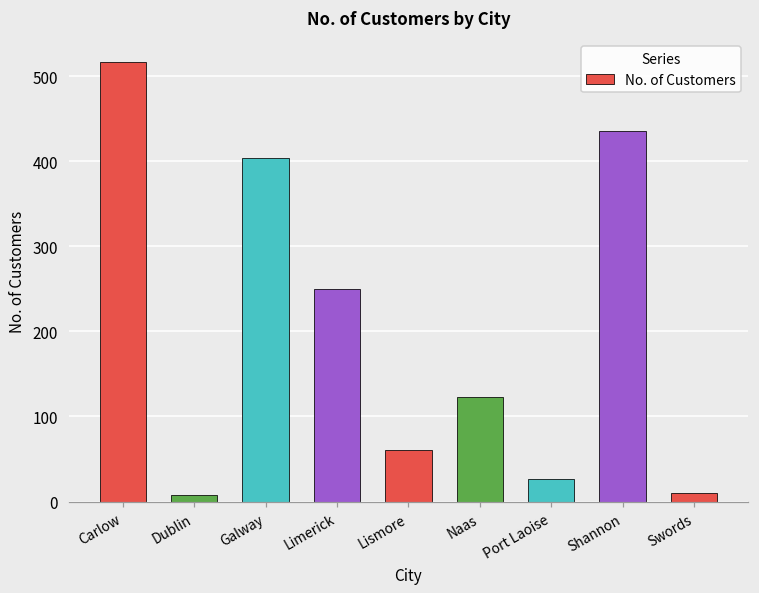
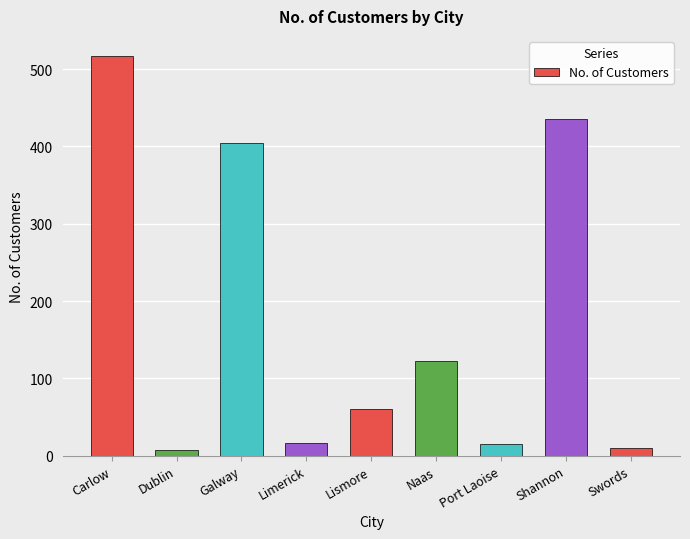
  {
    "Carlow": 520,
    "Dublin": 10,
    "Galway": 400,
-   "Limerick": 250,
+   "Limerick": 20,
    "Lismore": 60,
    "Naas": 120,
-   "Port Laoise": 30,
+   "Port Laoise": 20,
    "Shannon": 440,
    "Swords": 10
  }
